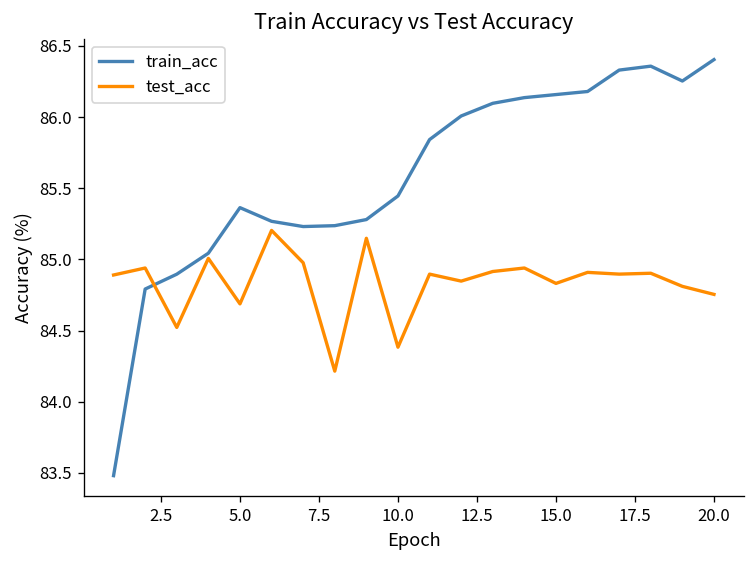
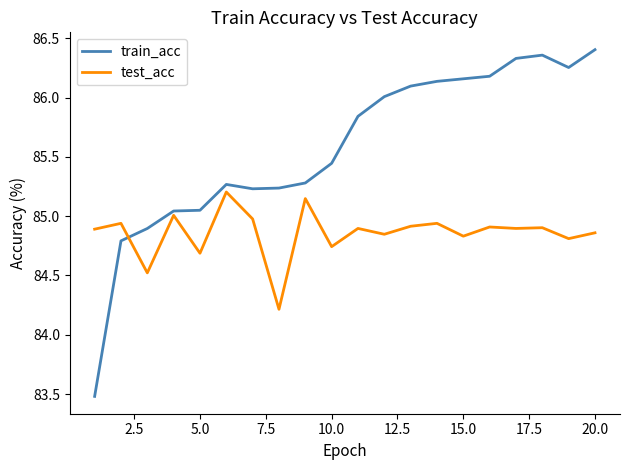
  {
    "train_acc": {
-     "5.0": 85.36,
+     "5.0": 85.05,
      "10.0": 85.45,
      "15.0": 86.16,
      "20.0": 86.40
    },
    "test_acc": {
      "5.0": 84.69,
-     "10.0": 84.38,
+     "10.0": 84.74,
      "15.0": 84.83,
-     "20.0": 84.75
+     "20.0": 84.86
    }
  }
